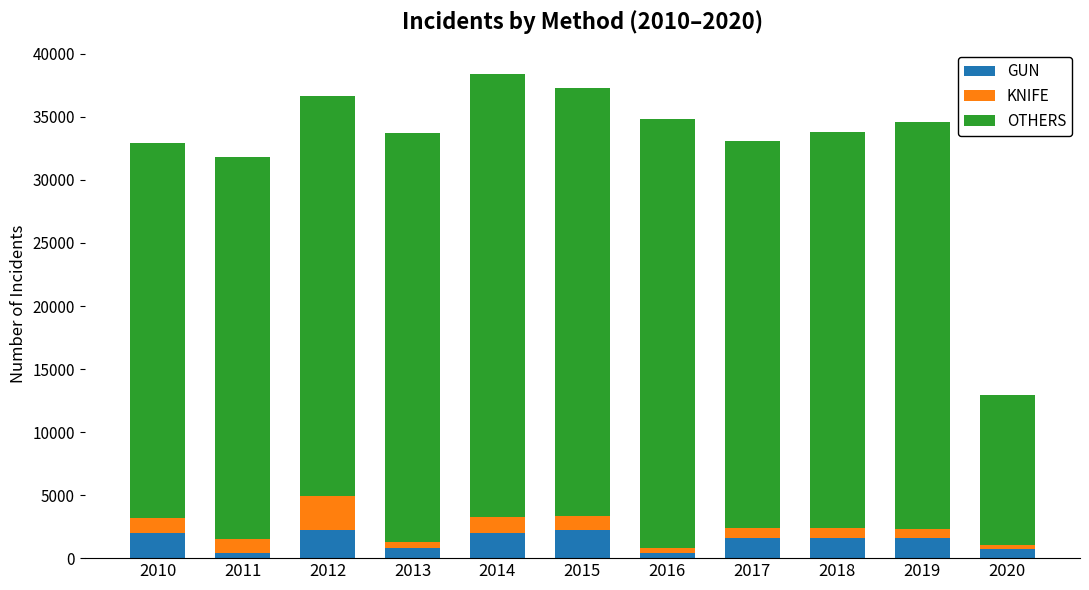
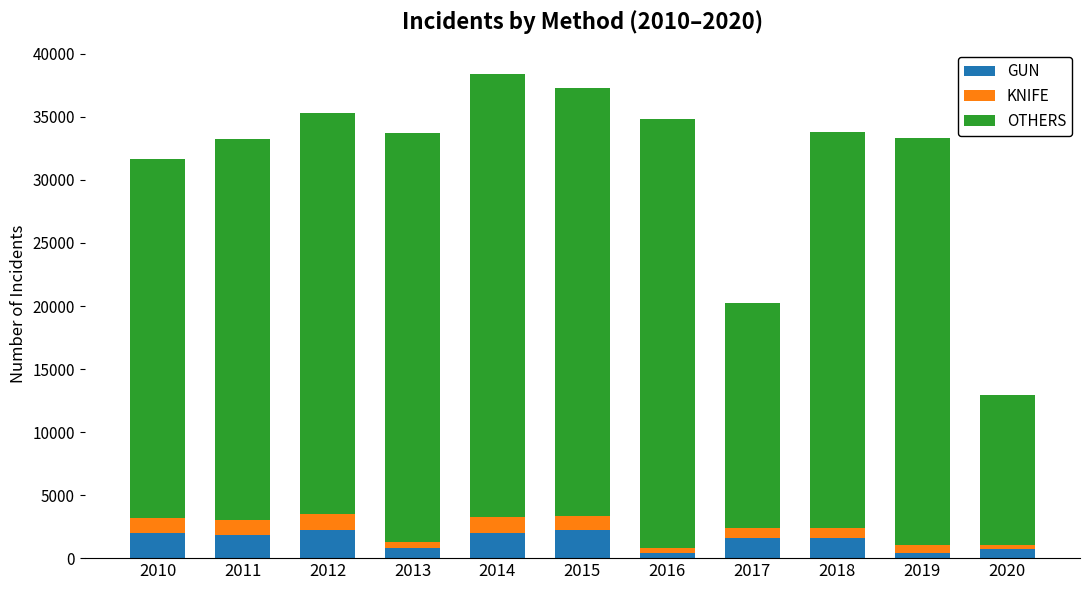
  {
    "GUN": {
      "2010": 2000,
-     "2011": 400,
+     "2011": 1900,
      "2012": 2200,
      "2013": 800,
      "2014": 2000,
      "2015": 2200,
      "2016": 400,
      "2017": 1600,
      "2018": 1600,
-     "2019": 1600,
+     "2019": 400,
      "2020": 700
    },
    "KNIFE": {
      "2010": 1200,
      "2011": 1200,
-     "2012": 2700,
+     "2012": 1300,
      "2013": 500,
      "2014": 1300,
      "2015": 1200,
      "2016": 300,
      "2017": 800,
      "2018": 800,
      "2019": 700,
      "2020": 300
    },
    "OTHERS": {
-     "2010": 29700,
+     "2010": 28500,
      "2011": 30300,
      "2012": 31800,
      "2013": 32400,
      "2014": 35200,
      "2015": 33900,
      "2016": 34100,
-     "2017": 30700,
+     "2017": 17800,
      "2018": 31400,
      "2019": 32300,
      "2020": 11900
    }
  }
